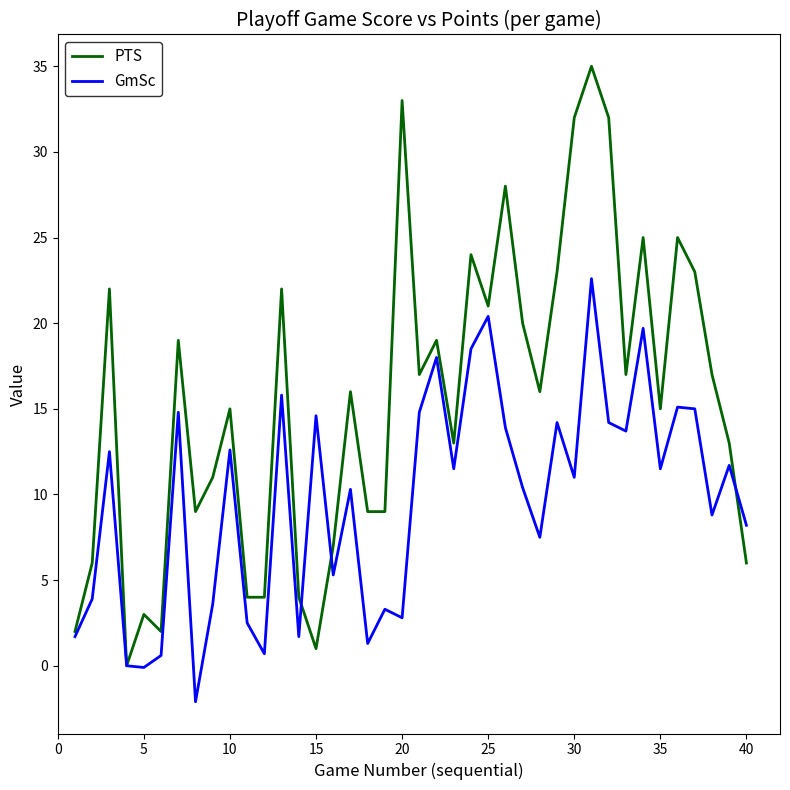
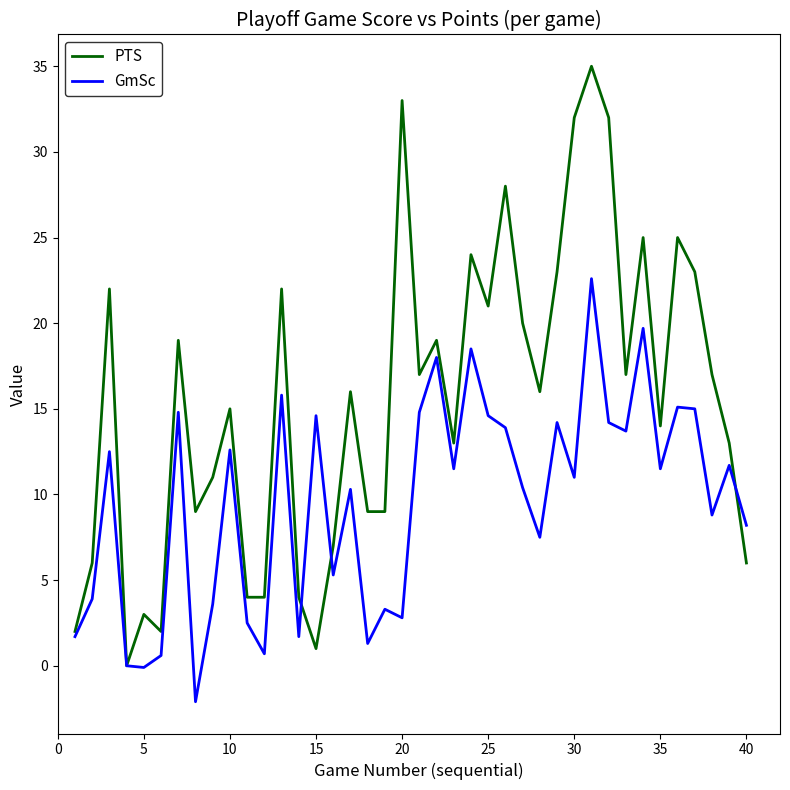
  {
    "PTS": {
      "5": 3,
      "10": 15,
      "15": 1,
      "20": 33,
      "25": 21,
      "30": 32,
-     "35": 15,
+     "35": 14,
      "40": 6
    },
    "GmSc": {
      "5": -0.1,
      "10": 12.6,
      "15": 14.6,
      "20": 2.8,
-     "25": 20.4,
+     "25": 14.6,
      "30": 11.0,
      "35": 11.5,
      "40": 8.2
    }
  }
